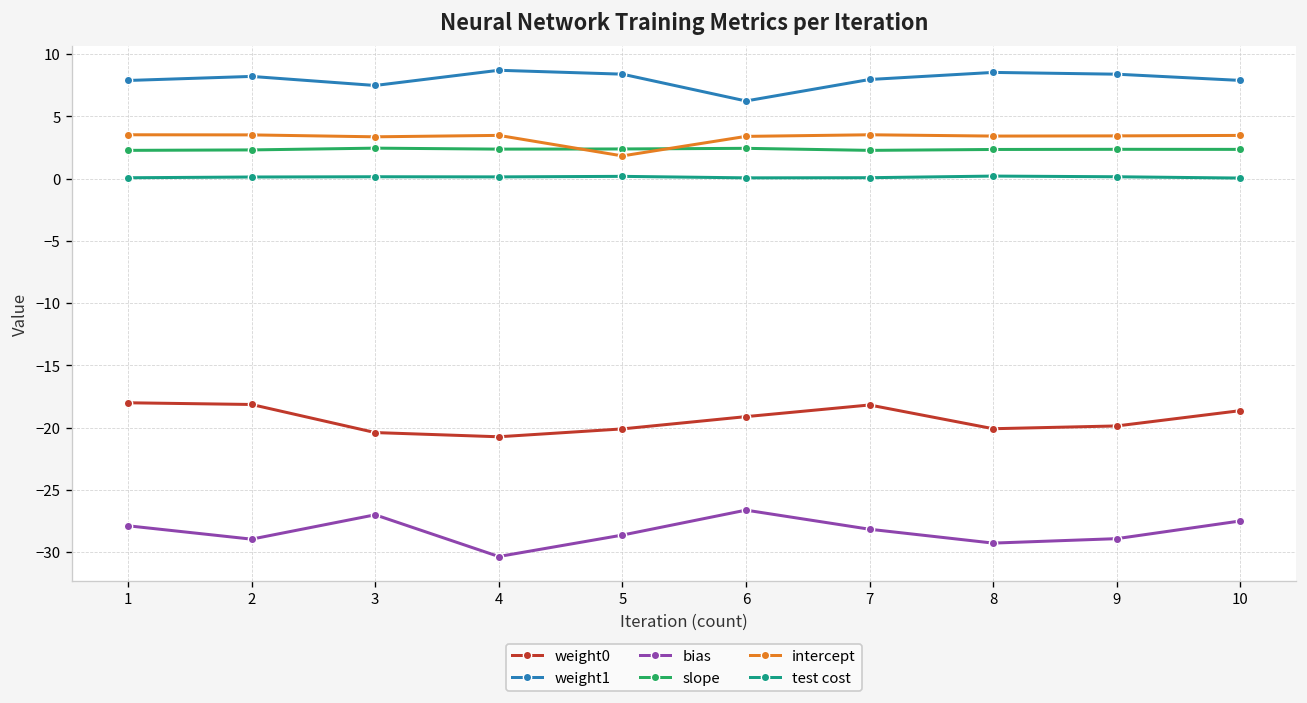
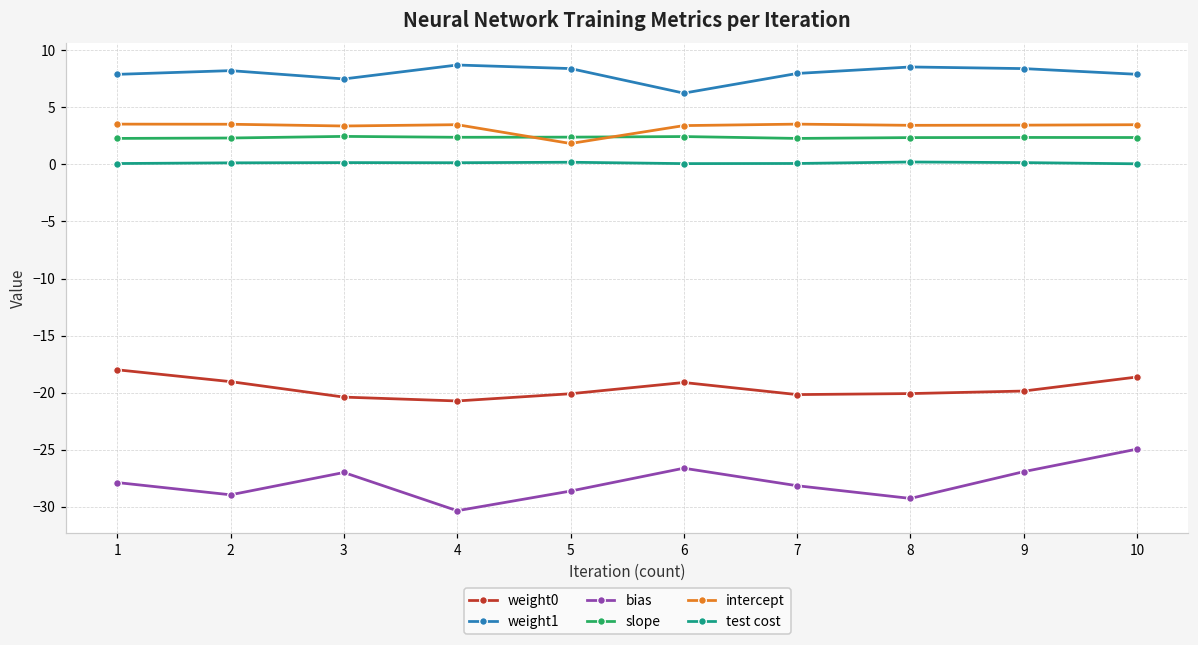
  {
    "weight0": {
      "1": -18.0,
-     "2": -18.1,
+     "2": -19.0,
      "3": -20.4,
      "4": -20.7,
      "5": -20.1,
      "6": -19.1,
-     "7": -18.2,
+     "7": -20.2,
      "8": -20.1,
      "9": -19.9,
      "10": -18.6
    },
    "weight1": {
      "1": 7.9,
      "2": 8.2,
      "3": 7.5,
      "4": 8.7,
      "5": 8.4,
      "6": 6.2,
      "7": 8.0,
      "8": 8.5,
      "9": 8.4,
      "10": 7.9
    },
    "bias": {
      "1": -27.9,
      "2": -29.0,
      "3": -27.0,
      "4": -30.3,
      "5": -28.6,
      "6": -26.6,
      "7": -28.2,
      "8": -29.3,
-     "9": -28.9,
-     "10": -27.5
+     "9": -26.9,
+     "10": -25.0
    },
    "intercept": {
      "1": 3.5,
      "2": 3.5,
      "3": 3.4,
      "4": 3.5,
      "5": 1.8,
      "6": 3.4,
      "7": 3.5,
      "8": 3.4,
      "9": 3.4,
      "10": 3.5
    }
  }
